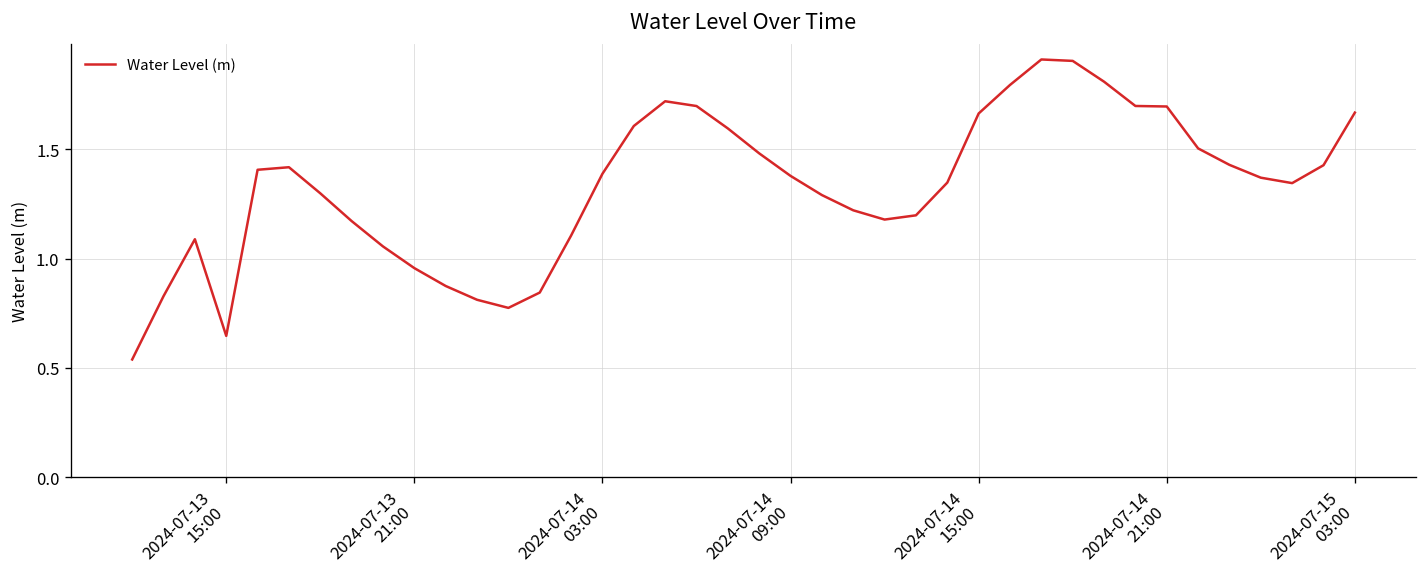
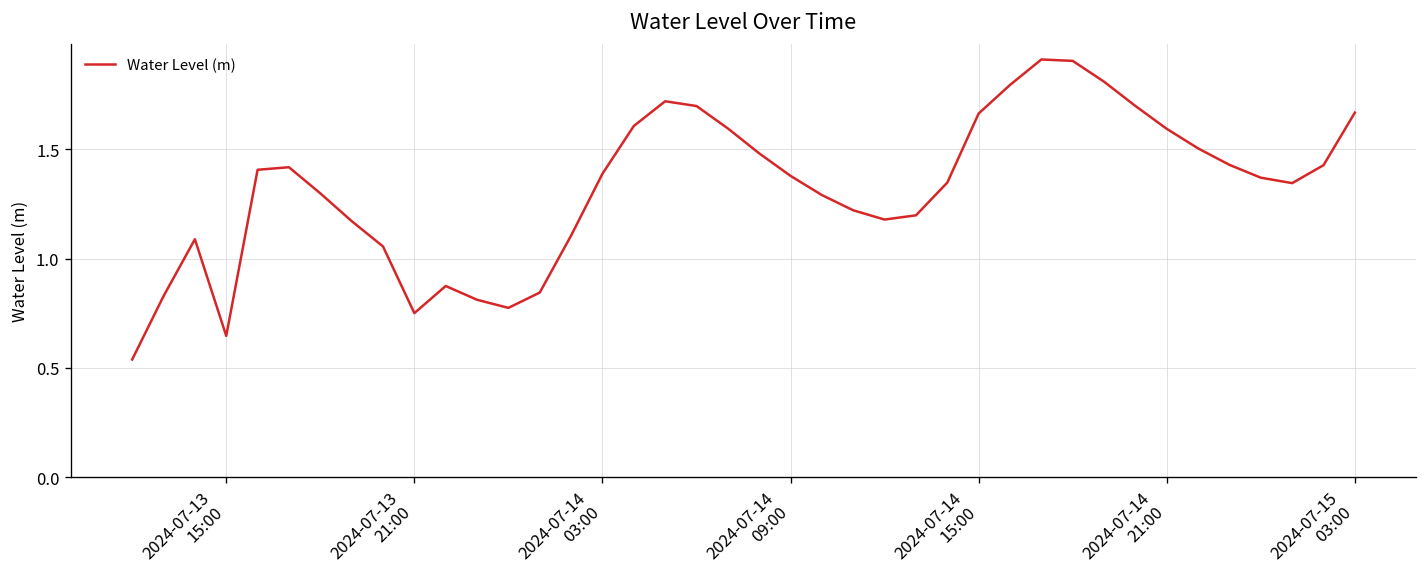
  {
    "2024-07-13 15:00": 0.65,
-   "2024-07-13 21:00": 0.96,
+   "2024-07-13 21:00": 0.75,
    "2024-07-14 03:00": 1.39,
    "2024-07-14 09:00": 1.38,
    "2024-07-14 15:00": 1.66,
-   "2024-07-14 21:00": 1.70,
+   "2024-07-14 21:00": 1.59,
    "2024-07-15 03:00": 1.67
  }
